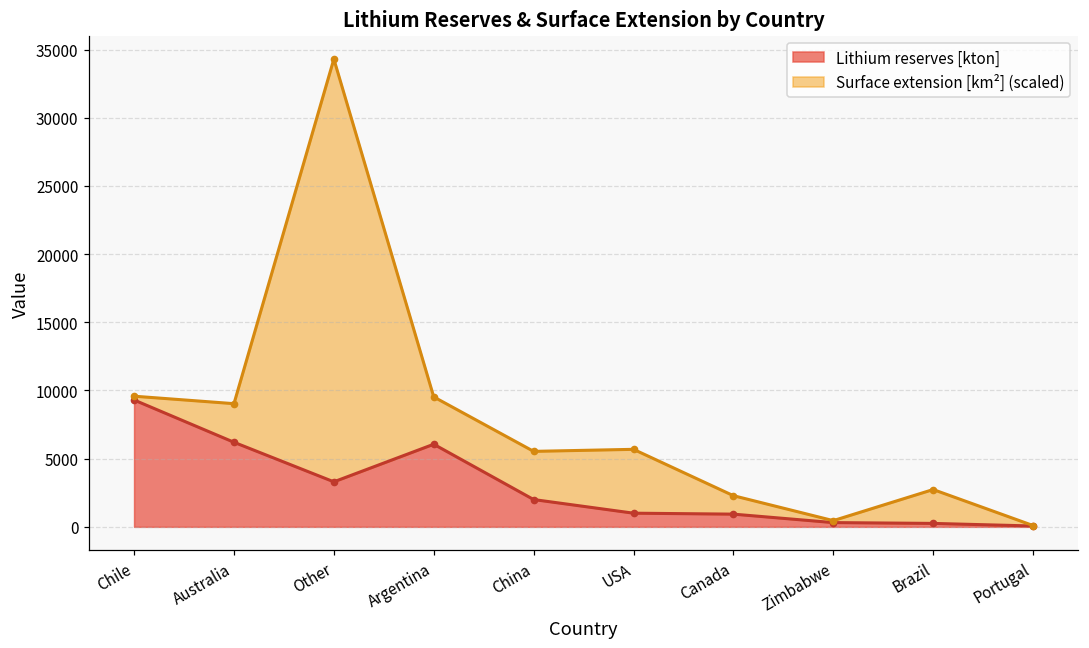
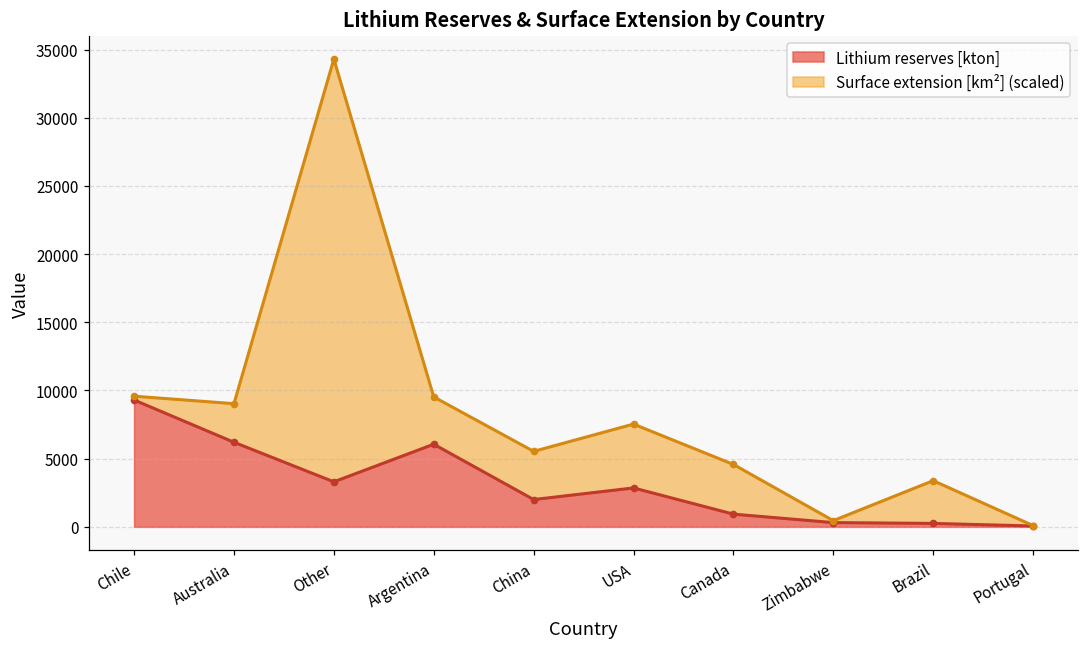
  {
    "Lithium reserves [kton]": {
      "Chile": 9300,
      "Australia": 6200,
      "Other": 3300,
      "Argentina": 6100,
      "China": 2000,
-     "USA": 1000,
+     "USA": 2900,
      "Canada": 900,
      "Brazil": 300
    },
    "Surface extension [km²] (scaled)": {
      "Chile": 300,
      "Australia": 2800,
      "Other": 31000,
      "Argentina": 3500,
      "China": 3500,
      "USA": 4700,
-     "Canada": 1400,
-     "Brazil": 2500
+     "Canada": 3600,
+     "Brazil": 3100
    }
  }
